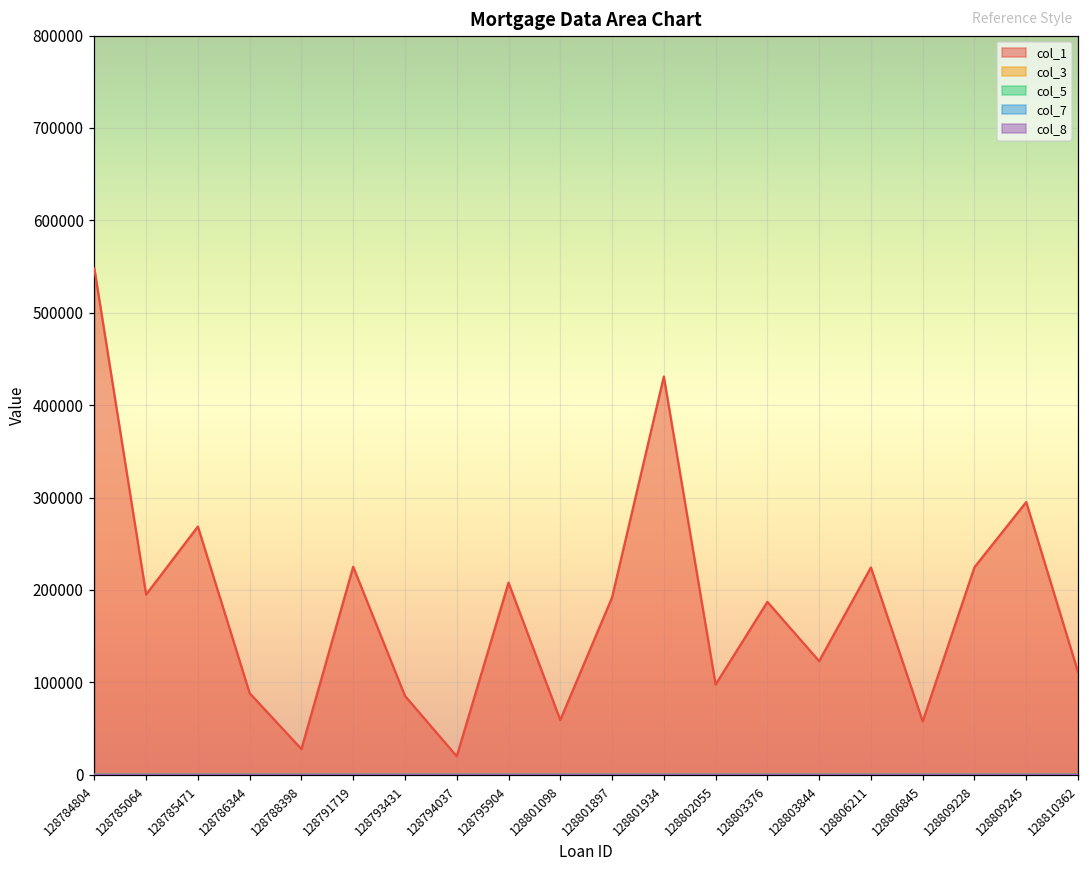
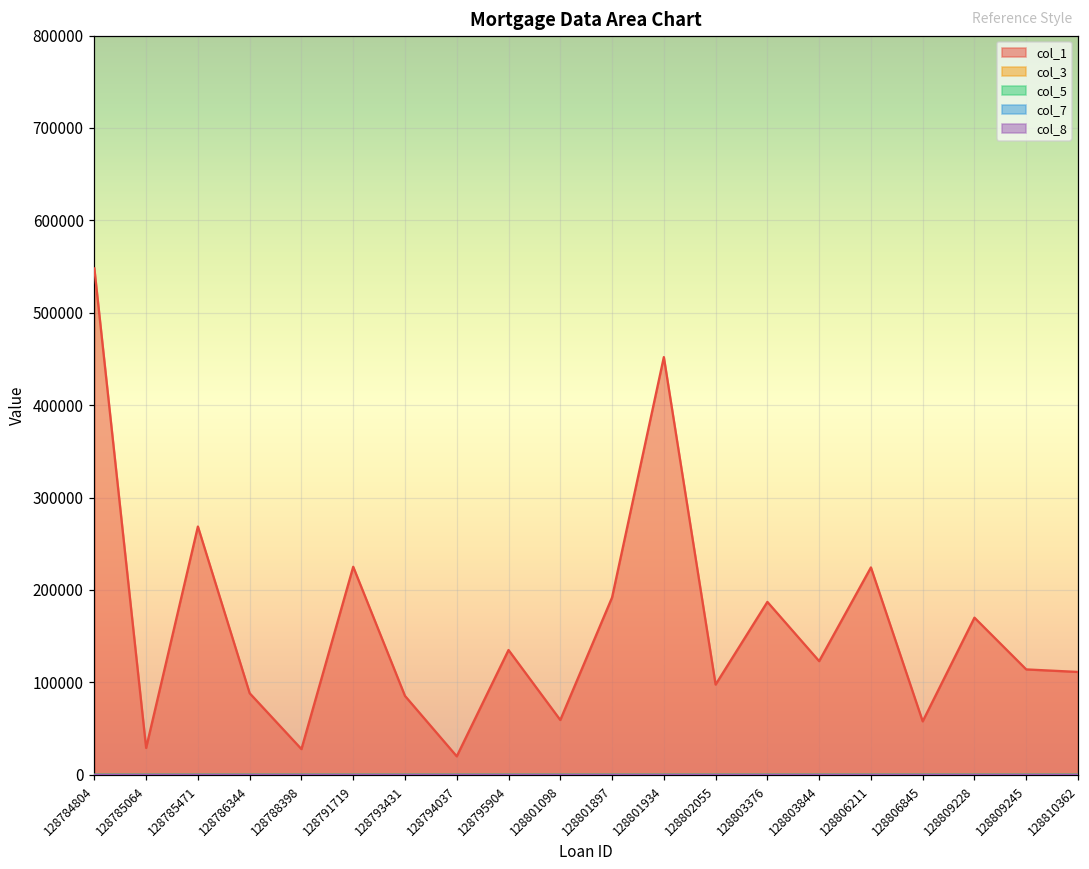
  {
    "col_1": {
      "128784804": 550000,
-     "128785064": 200000,
+     "128785064": 30000,
      "128785471": 270000,
      "128786344": 90000,
      "128788398": 30000,
      "128791719": 230000,
      "128793431": 90000,
      "128794037": 20000,
-     "128795904": 210000,
+     "128795904": 140000,
      "128801098": 60000,
      "128801897": 190000,
-     "128801934": 430000,
+     "128801934": 450000,
      "128802055": 100000,
      "128803376": 190000,
      "128803844": 120000,
      "128806211": 220000,
      "128806845": 60000,
-     "128809228": 220000,
-     "128809245": 300000,
+     "128809228": 170000,
+     "128809245": 110000,
      "128810362": 110000
    },
    "col_8": {
      "128784804": 0,
      "128785064": 0,
      "128785471": 0,
      "128786344": 0,
      "128788398": 0,
      "128791719": 0,
      "128793431": 0,
      "128794037": 0,
      "128795904": 0,
      "128801098": 0,
      "128801897": 0,
      "128801934": 0,
      "128802055": 0,
      "128803376": 0,
      "128803844": 0,
      "128806211": 0,
      "128806845": 0,
      "128809228": 0,
      "128809245": 0,
      "128810362": 0
    }
  }
